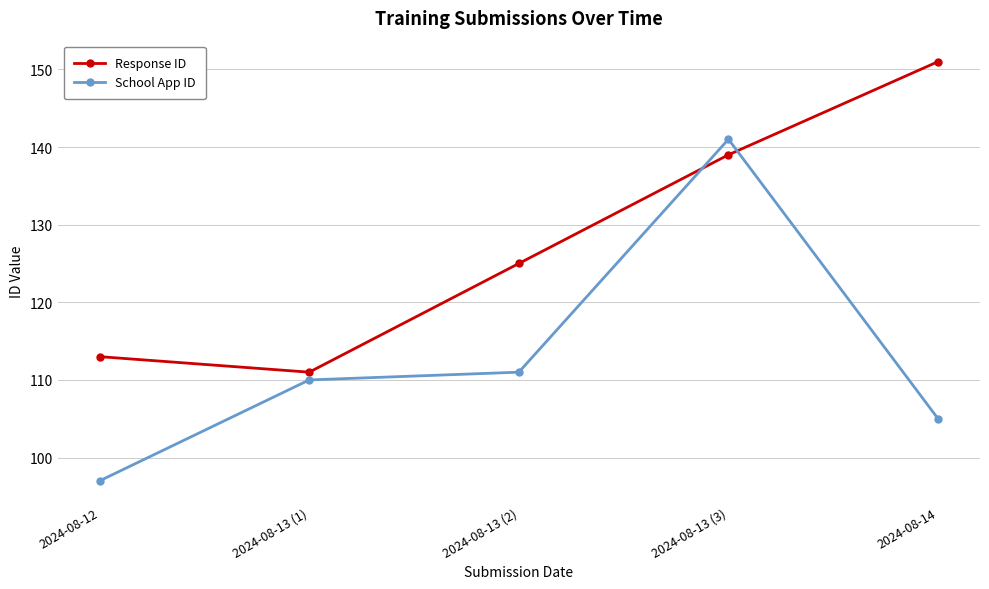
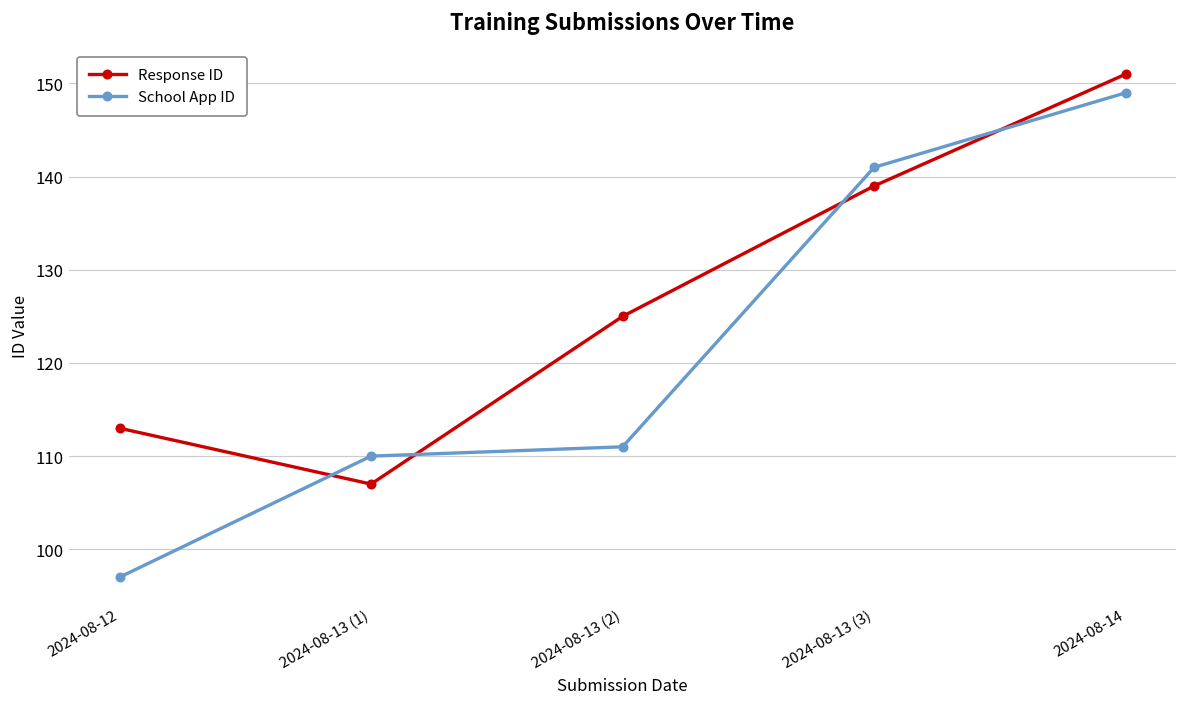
  {
    "Response ID": {
      "2024-08-12": 113,
-     "2024-08-13 (1)": 111,
+     "2024-08-13 (1)": 107,
      "2024-08-13 (2)": 125,
      "2024-08-13 (3)": 139,
      "2024-08-14": 151
    },
    "School App ID": {
      "2024-08-12": 97,
      "2024-08-13 (1)": 110,
      "2024-08-13 (2)": 111,
      "2024-08-13 (3)": 141,
-     "2024-08-14": 105
+     "2024-08-14": 149
    }
  }
